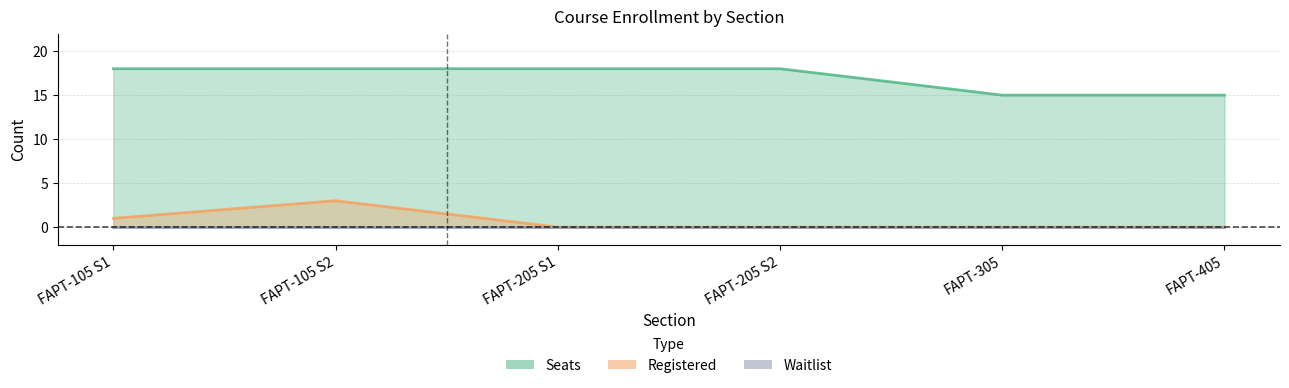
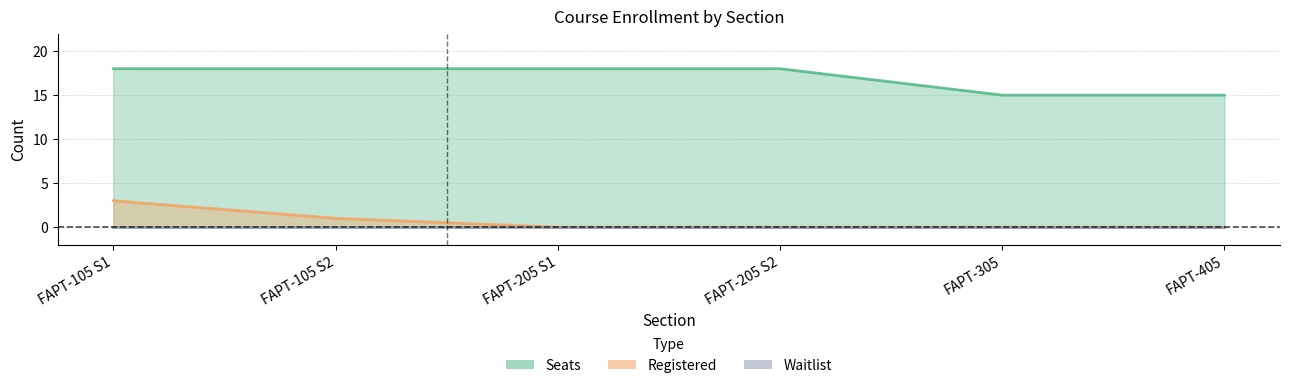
  {
    "Registered": {
-     "FAPT-105 S1": 1,
-     "FAPT-105 S2": 3
+     "FAPT-105 S1": 3,
+     "FAPT-105 S2": 1
    }
  }
